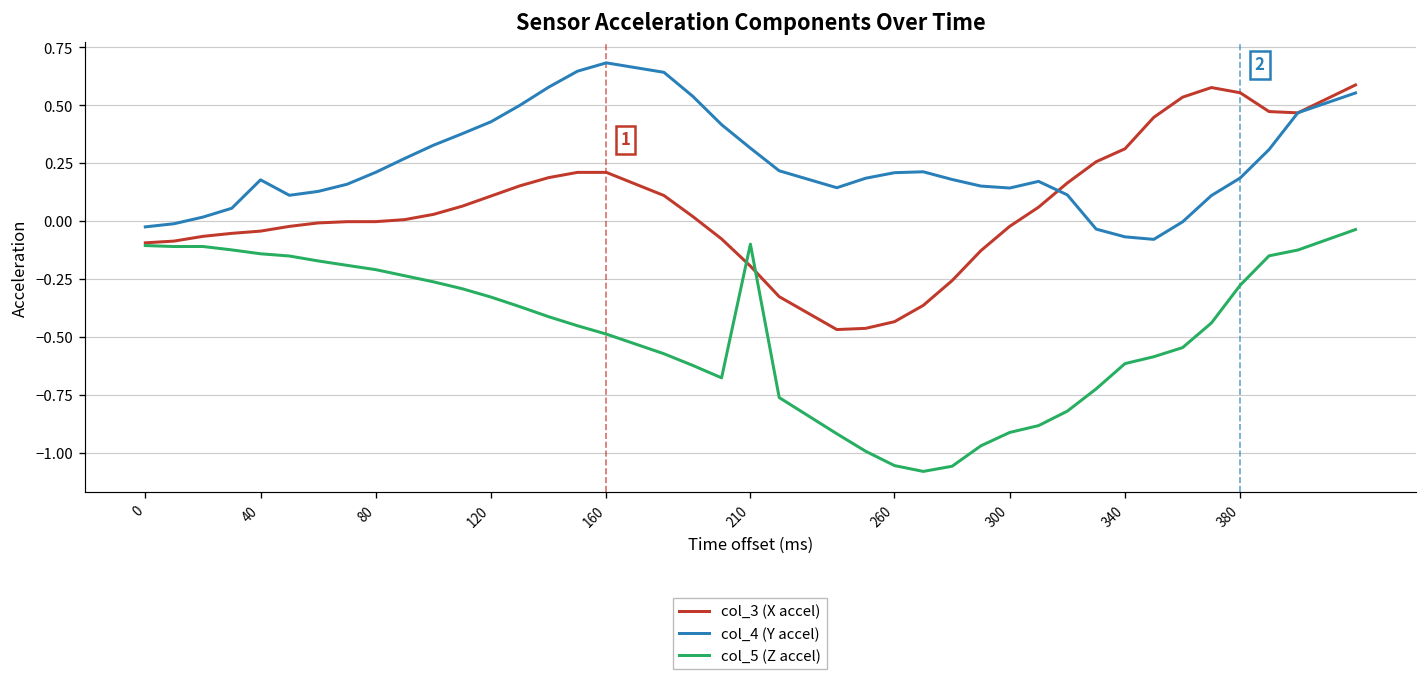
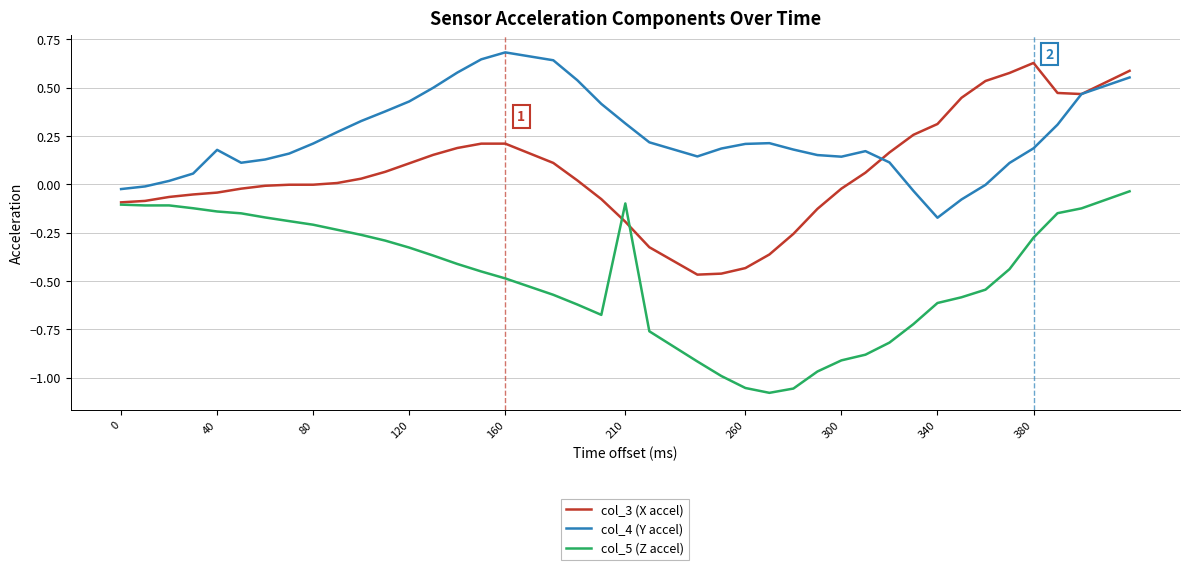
  {
    "col_3 (X accel)": {
      "40": -0.04,
      "80": 0.00,
      "120": 0.11,
      "210": -0.19,
      "260": -0.43,
      "300": -0.02,
      "340": 0.31,
-     "380": 0.55
+     "380": 0.63
    },
    "col_4 (Y accel)": {
      "0": -0.02,
      "40": 0.18,
      "80": 0.21,
      "120": 0.43,
      "160": 0.68,
      "210": 0.31,
      "260": 0.21,
      "300": 0.14,
-     "340": -0.07,
+     "340": -0.17,
      "380": 0.19
    },
    "col_5 (Z accel)": {
      "40": -0.14,
      "80": -0.21,
      "120": -0.33,
      "160": -0.49,
      "210": -0.10,
      "260": -1.05,
      "300": -0.91,
      "340": -0.61,
      "380": -0.28
    }
  }
